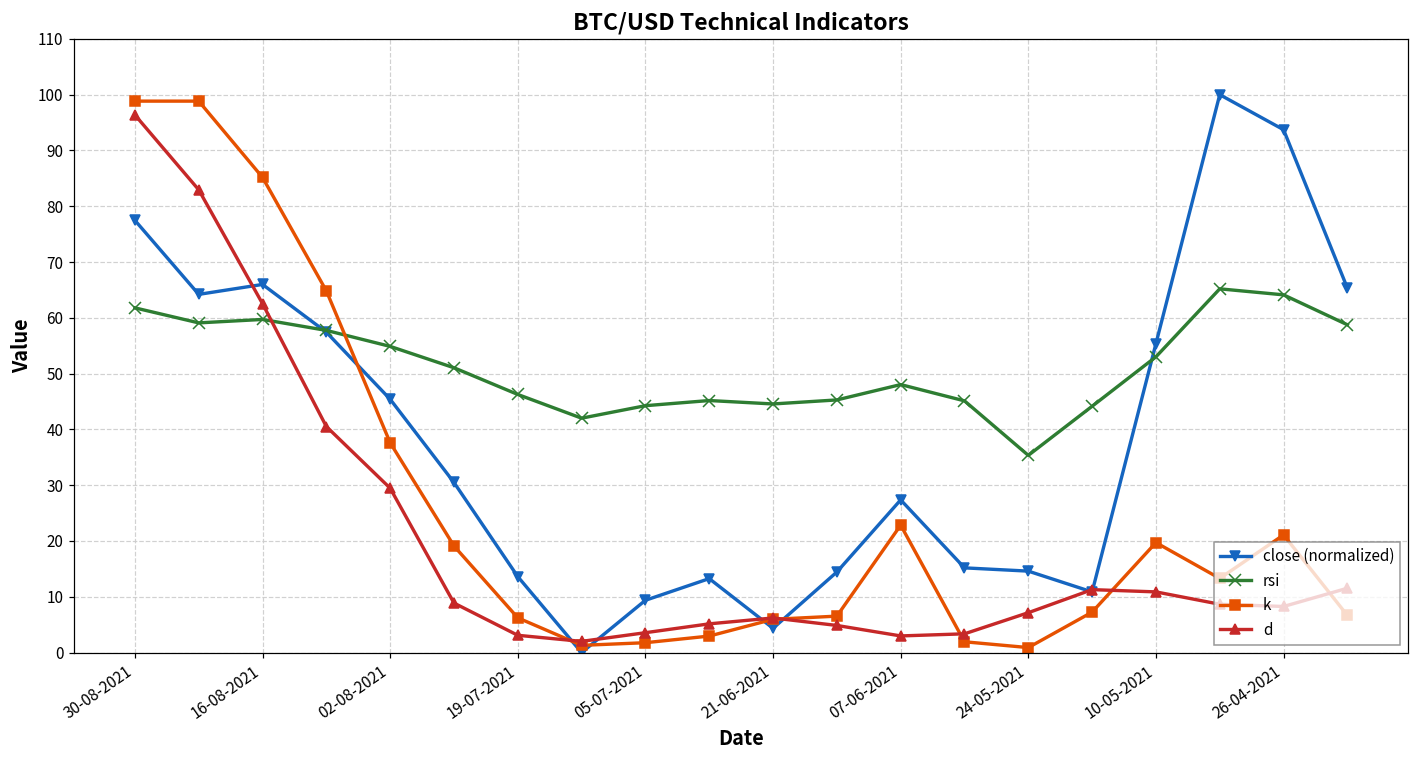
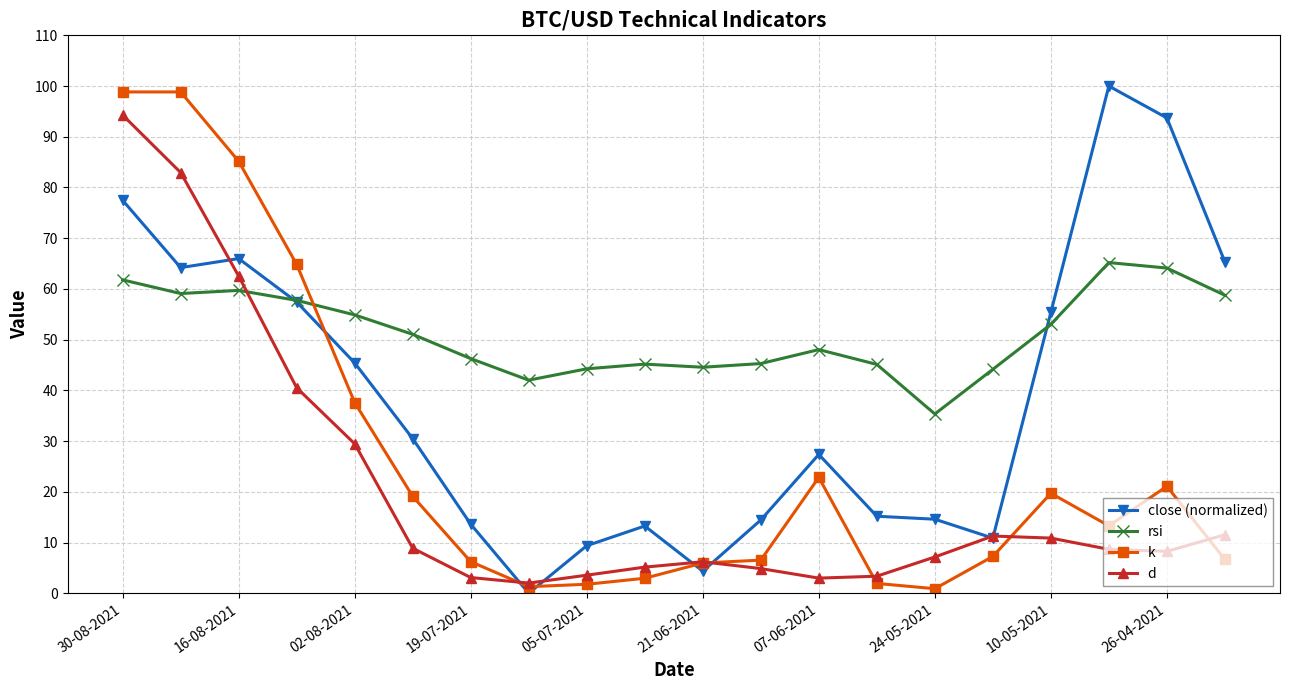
  {
    "close (normalized)": {
      "30-08-2021": 77,
      "16-08-2021": 66,
      "02-08-2021": 45,
      "19-07-2021": 14,
      "05-07-2021": 9,
      "21-06-2021": 4,
      "07-06-2021": 27,
      "24-05-2021": 15,
      "10-05-2021": 55,
      "26-04-2021": 94
    },
    "rsi": {
      "30-08-2021": 62,
      "16-08-2021": 60,
      "02-08-2021": 55,
      "19-07-2021": 46,
      "05-07-2021": 44,
      "21-06-2021": 45,
      "07-06-2021": 48,
      "24-05-2021": 35,
      "10-05-2021": 53,
      "26-04-2021": 64
    },
    "k": {
      "30-08-2021": 99,
      "16-08-2021": 85,
      "02-08-2021": 38,
      "19-07-2021": 6,
      "05-07-2021": 2,
      "07-06-2021": 23,
      "24-05-2021": 1,
      "10-05-2021": 20,
      "26-04-2021": 21
    },
    "d": {
-     "30-08-2021": 96,
+     "30-08-2021": 94,
      "16-08-2021": 63,
      "02-08-2021": 29,
      "19-07-2021": 3,
      "05-07-2021": 4,
      "07-06-2021": 3,
      "24-05-2021": 7,
      "10-05-2021": 11
    }
  }
